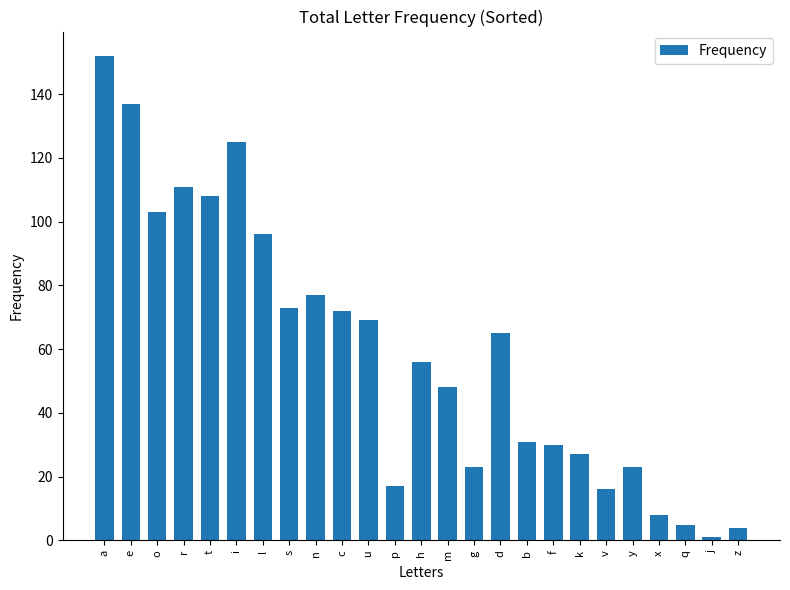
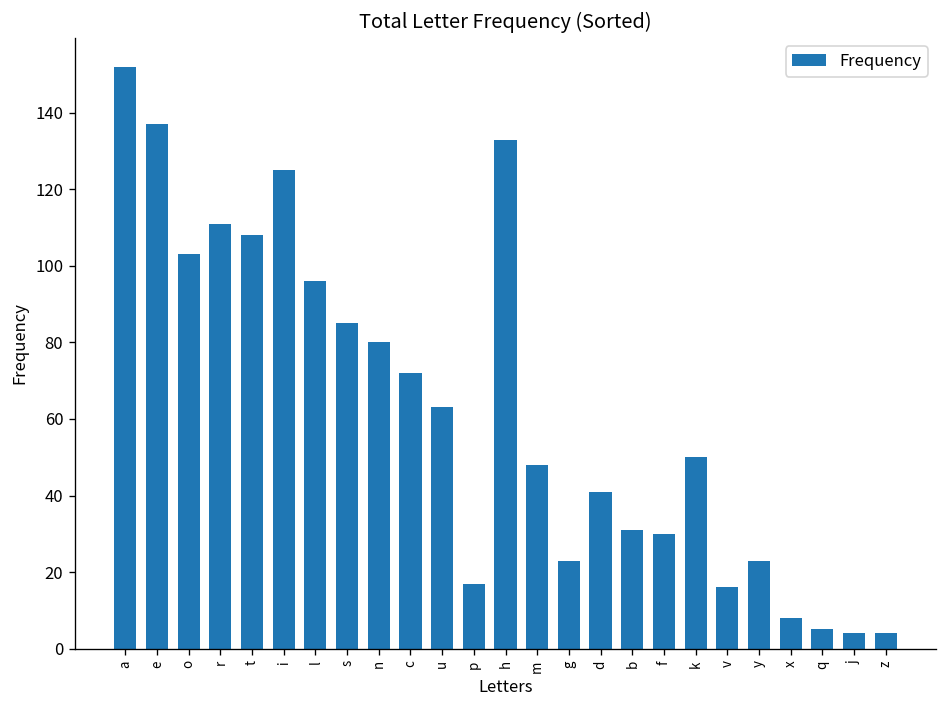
  {
    "a": 152,
    "e": 137,
    "o": 103,
    "r": 111,
    "t": 108,
    "i": 125,
    "l": 96,
-   "s": 73,
-   "n": 77,
+   "s": 85,
+   "n": 80,
    "c": 72,
-   "u": 69,
+   "u": 63,
    "p": 17,
-   "h": 56,
+   "h": 133,
    "m": 48,
    "g": 23,
-   "d": 65,
+   "d": 41,
    "b": 31,
    "f": 30,
-   "k": 27,
+   "k": 50,
    "v": 16,
    "y": 23,
    "x": 8,
    "q": 5,
-   "j": 1,
+   "j": 4,
    "z": 4
  }
